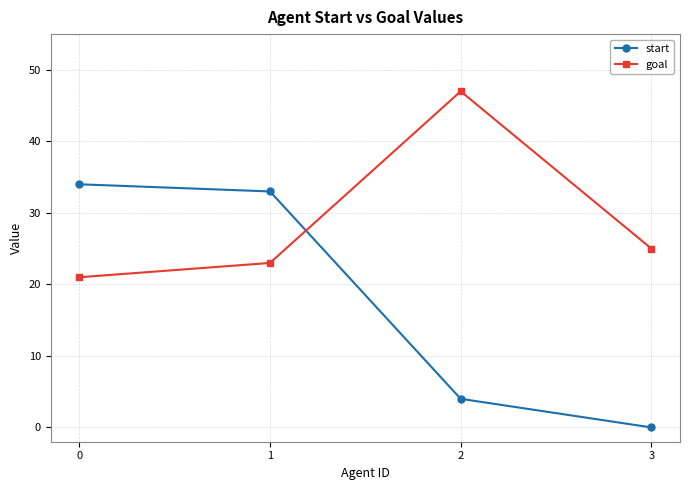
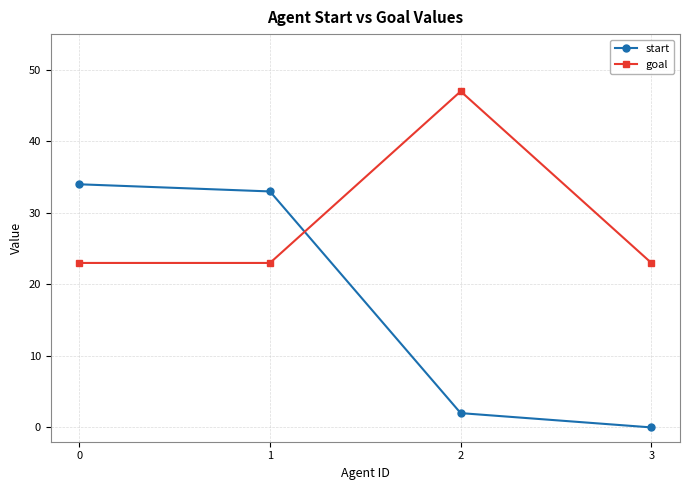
  {
    "start": {
      "0": 34,
      "1": 33,
-     "2": 4,
+     "2": 2,
      "3": 0
    },
    "goal": {
-     "0": 21,
+     "0": 23,
      "1": 23,
      "2": 47,
-     "3": 25
+     "3": 23
    }
  }
